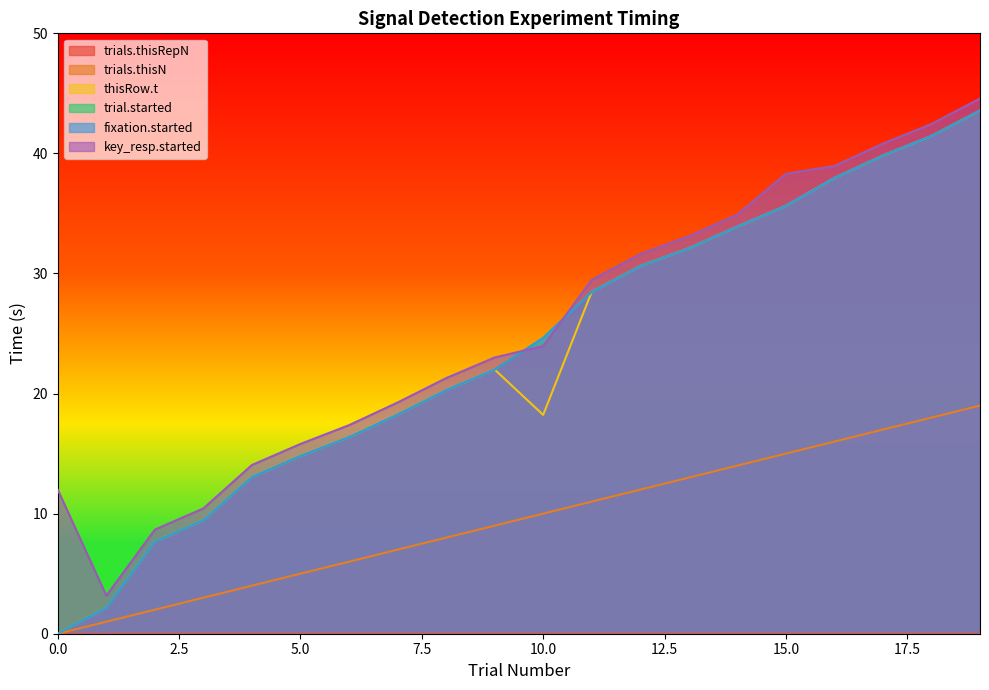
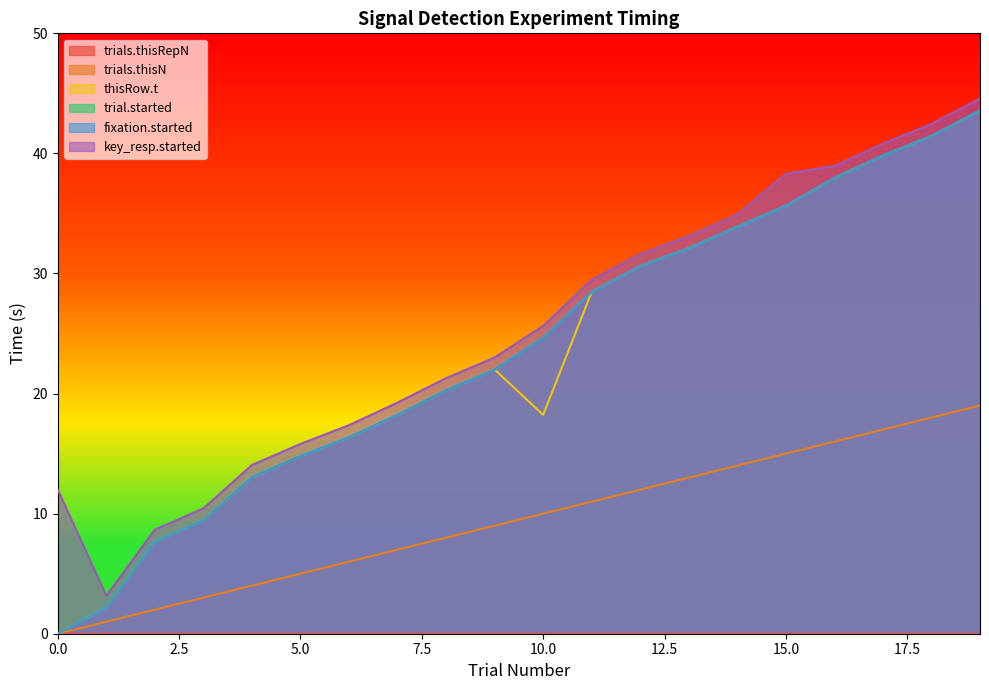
  {
    "thisRow.t": {
      "10.0": 18.2
    },
    "key_resp.started": {
      "0.0": 12.0,
      "5.0": 15.8,
-     "10.0": 24.0,
+     "10.0": 25.6,
      "15.0": 38.3
    }
  }
